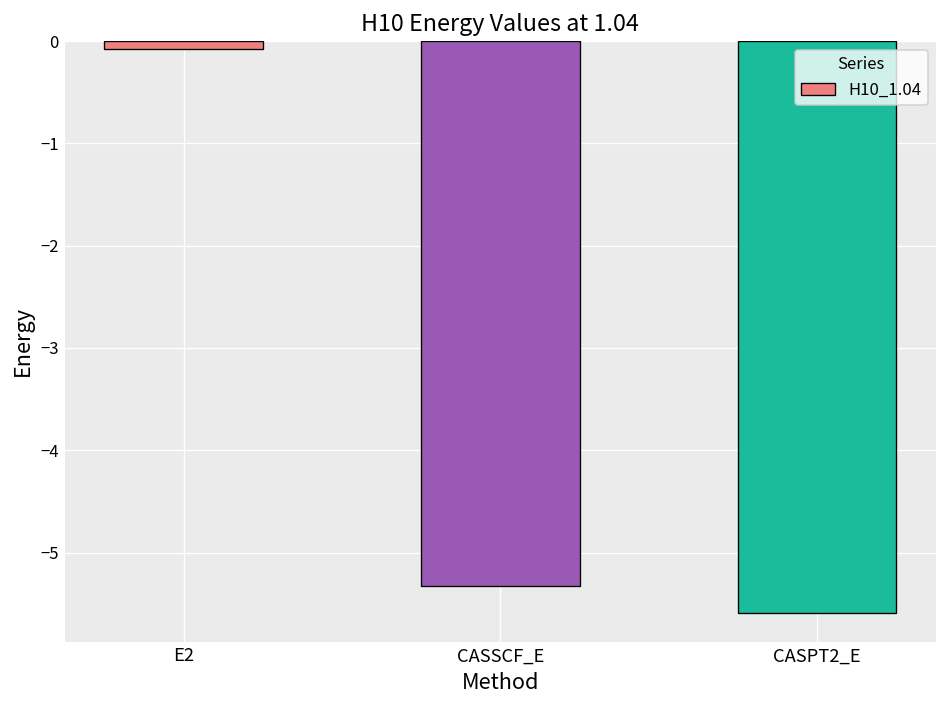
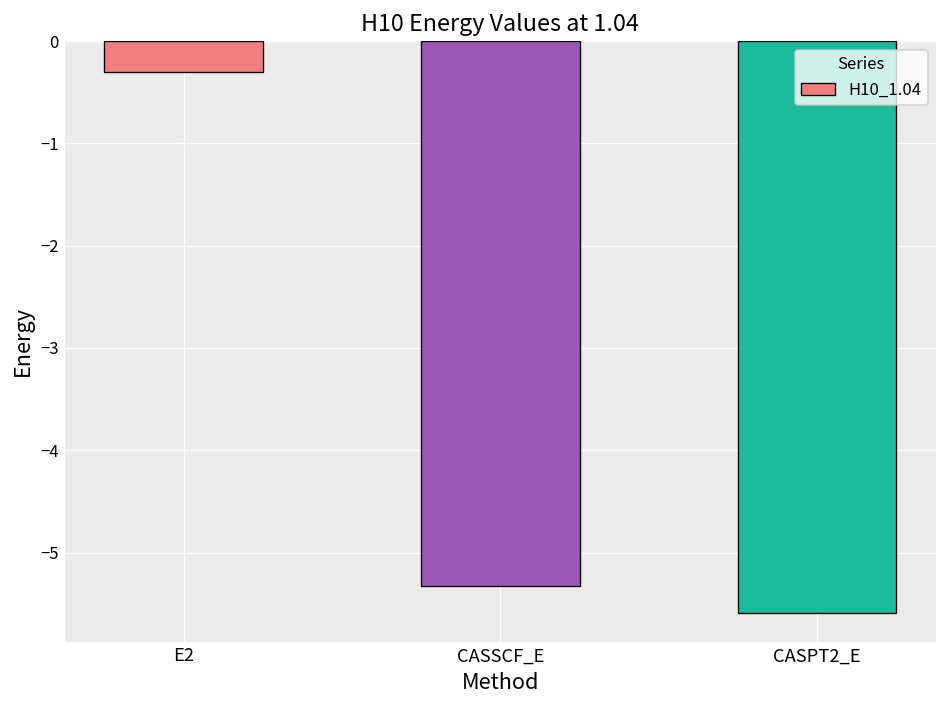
  {
-   "E2": -0.1,
+   "E2": -0.3,
    "CASSCF_E": -5.3,
    "CASPT2_E": -5.6
  }
